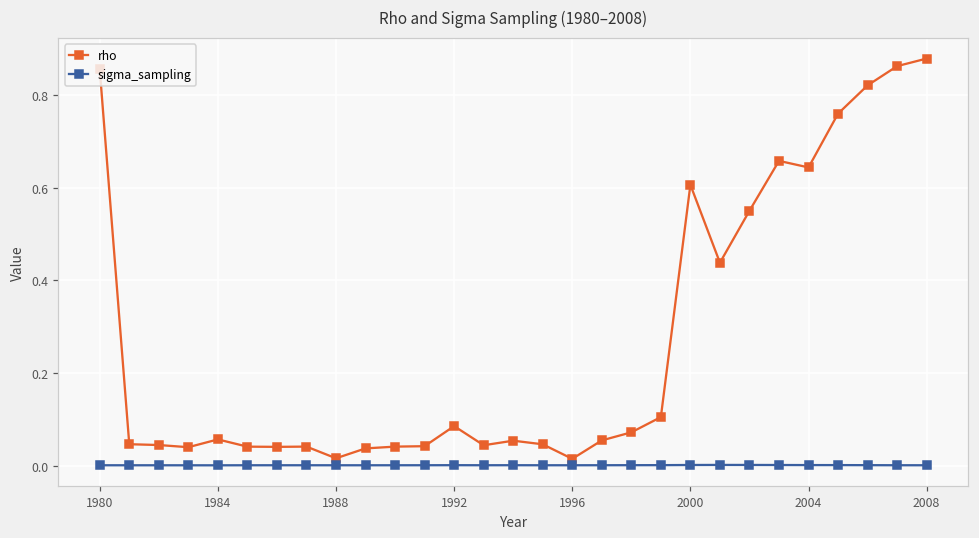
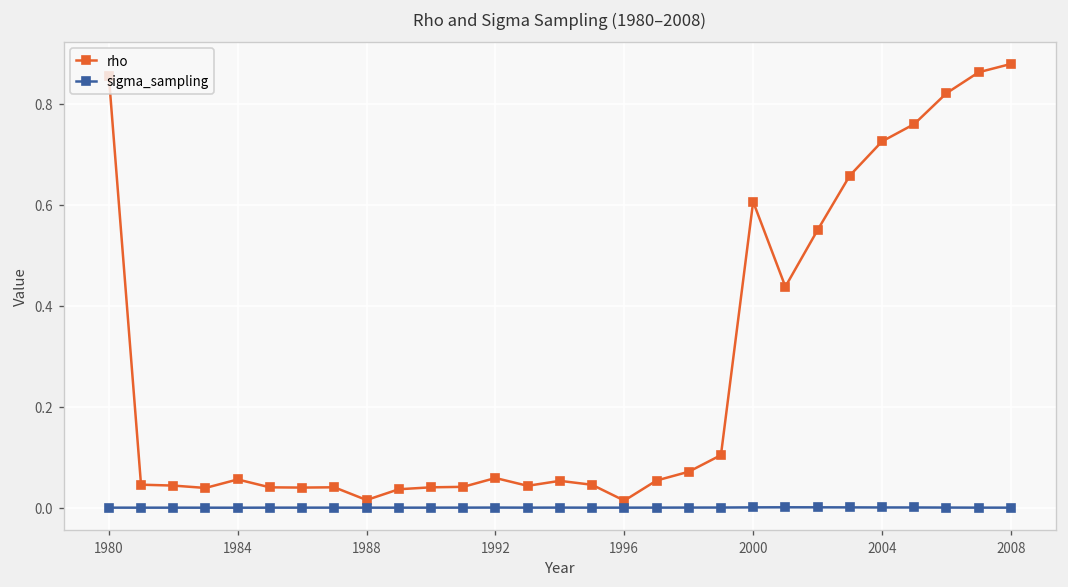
  {
    "rho": {
      "1984": 0.06,
      "1988": 0.02,
-     "1992": 0.09,
+     "1992": 0.06,
      "1996": 0.01,
      "2000": 0.61,
-     "2004": 0.64,
+     "2004": 0.73,
      "2008": 0.88
    },
    "sigma_sampling": {
      "1980": 0.00,
      "1984": 0.00,
      "1988": 0.00,
      "1992": 0.00,
      "1996": 0.00,
      "2000": 0.00,
      "2004": 0.00,
      "2008": 0.00
    }
  }
